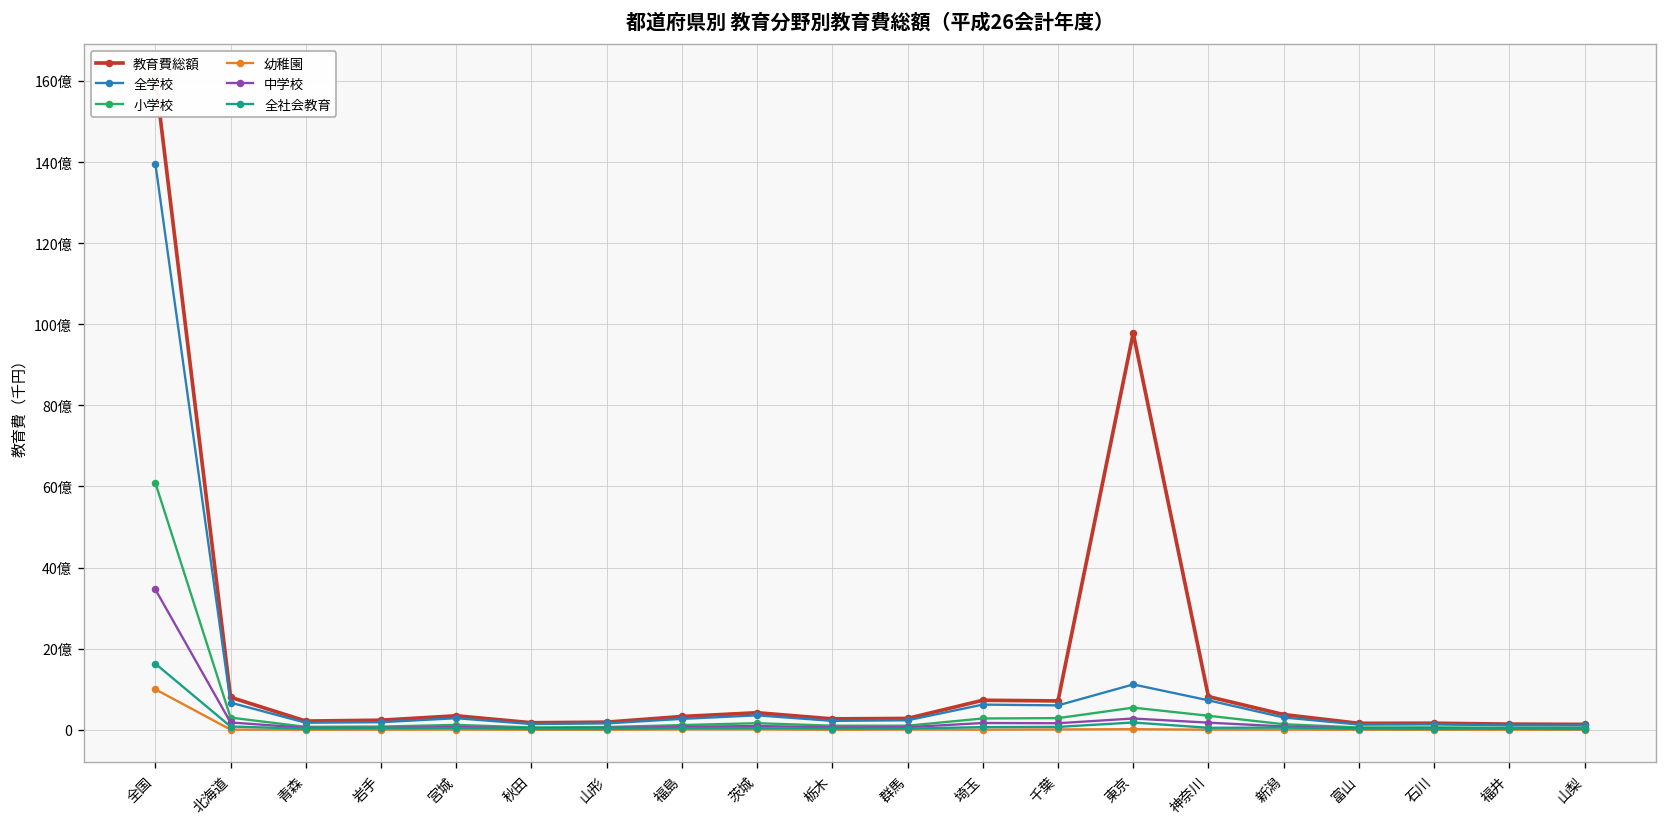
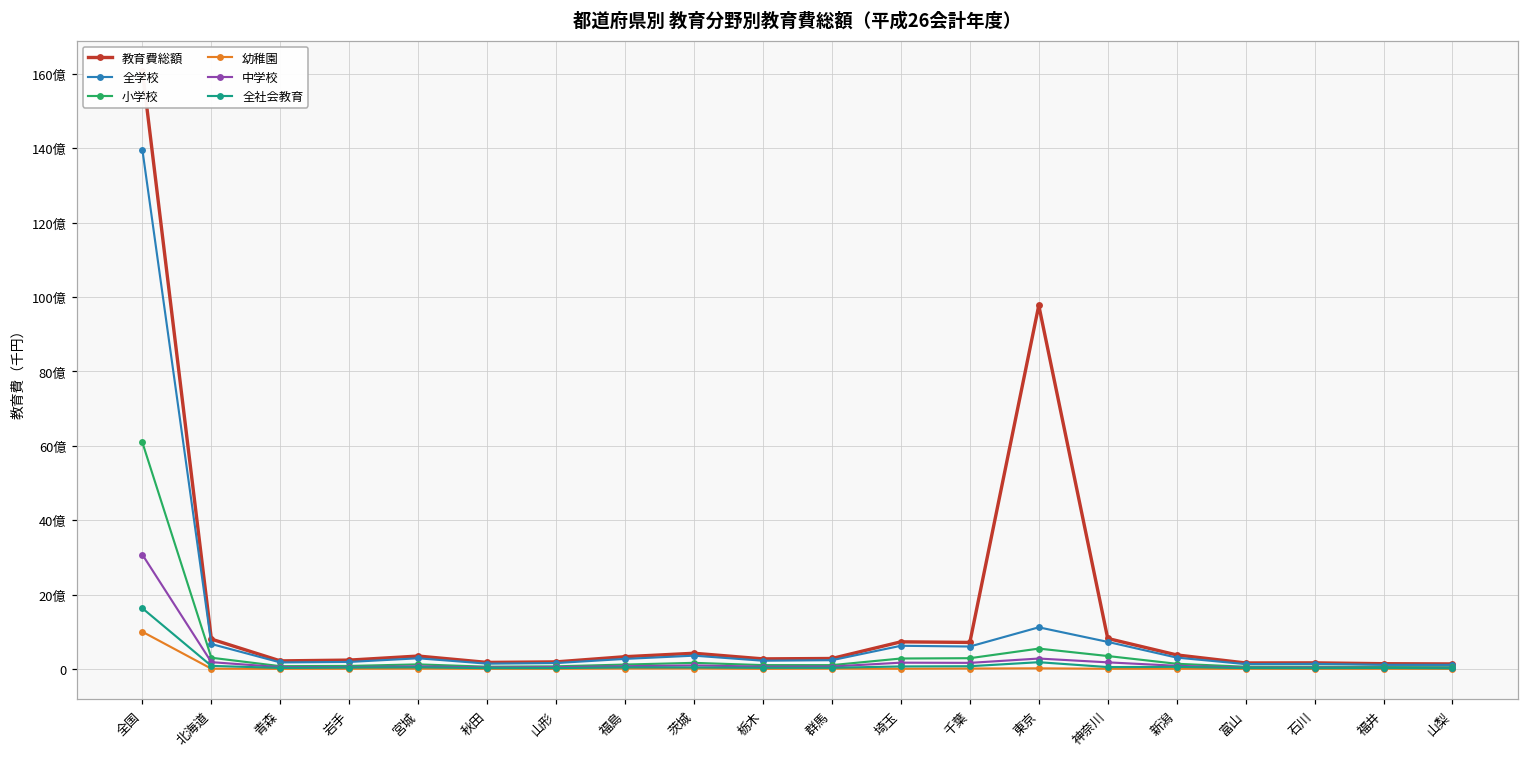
  {
    "教育費総額": {
      "北海道": "8億",
      "埼玉": "7億",
      "千葉": "7億",
      "東京": "98億",
      "神奈川": "8億"
    },
    "全学校": {
      "全国": "140億",
      "北海道": "7億",
      "埼玉": "6億",
      "千葉": "6億",
      "東京": "11億",
      "神奈川": "7億"
    },
    "幼稚園": {
      "全国": "10億",
      "東京": "0億"
    },
    "中学校": {
-     "全国": "35億",
+     "全国": "31億",
      "北海道": "2億",
      "埼玉": "2億",
      "千葉": "2億",
      "東京": "3億",
      "神奈川": "2億"
    }
  }
